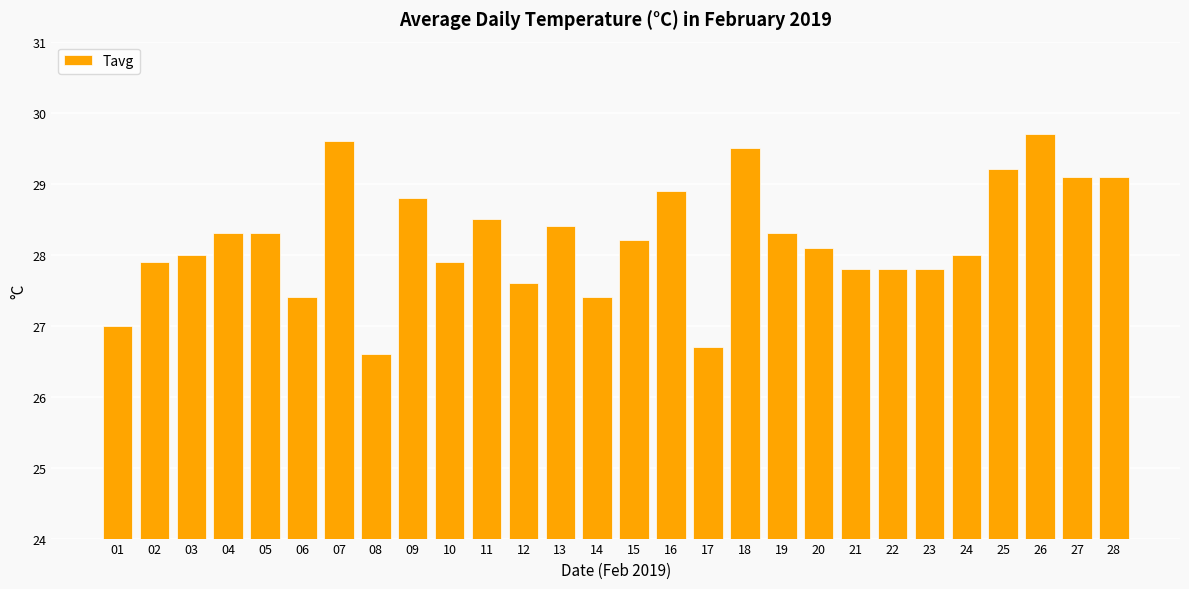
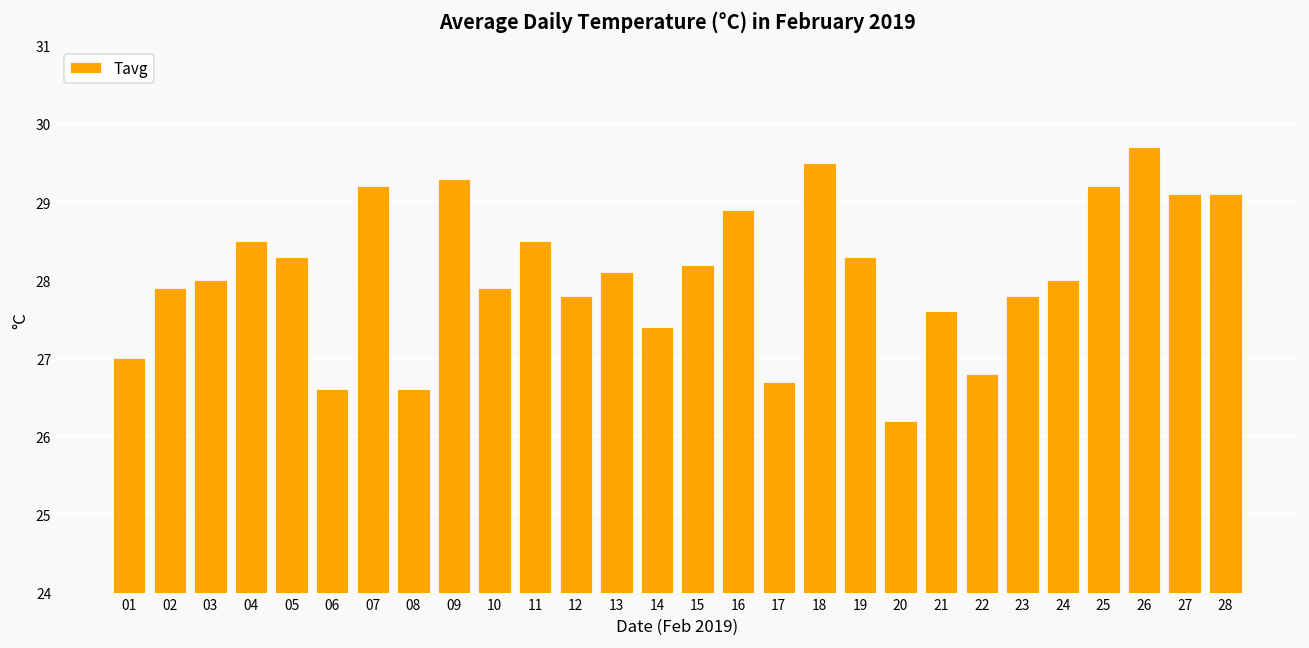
  {
    "01": 27.0,
    "02": 27.9,
    "03": 28.0,
-   "04": 28.3,
+   "04": 28.5,
    "05": 28.3,
-   "06": 27.4,
-   "07": 29.6,
+   "06": 26.6,
+   "07": 29.2,
    "08": 26.6,
-   "09": 28.8,
+   "09": 29.3,
    "10": 27.9,
    "11": 28.5,
-   "12": 27.6,
-   "13": 28.4,
+   "12": 27.8,
+   "13": 28.1,
    "14": 27.4,
    "15": 28.2,
    "16": 28.9,
    "17": 26.7,
    "18": 29.5,
    "19": 28.3,
-   "20": 28.1,
-   "21": 27.8,
-   "22": 27.8,
+   "20": 26.2,
+   "21": 27.6,
+   "22": 26.8,
    "23": 27.8,
    "24": 28.0,
    "25": 29.2,
    "26": 29.7,
    "27": 29.1,
    "28": 29.1
  }
